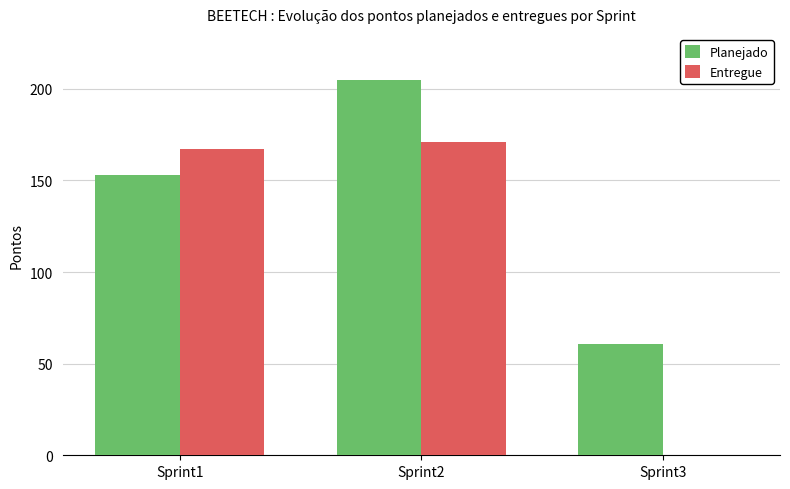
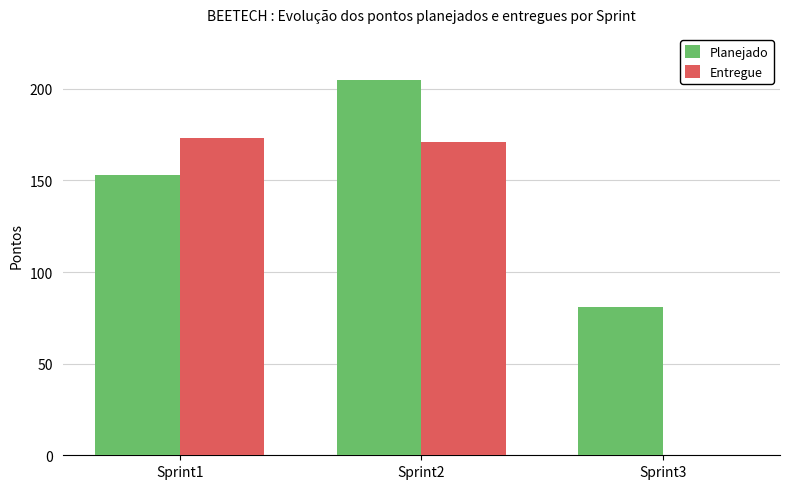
  {
    "Planejado": {
      "Sprint1": 153,
      "Sprint2": 205,
-     "Sprint3": 61
+     "Sprint3": 81
    },
    "Entregue": {
-     "Sprint1": 167,
+     "Sprint1": 173,
      "Sprint2": 171,
      "Sprint3": 0
    }
  }
